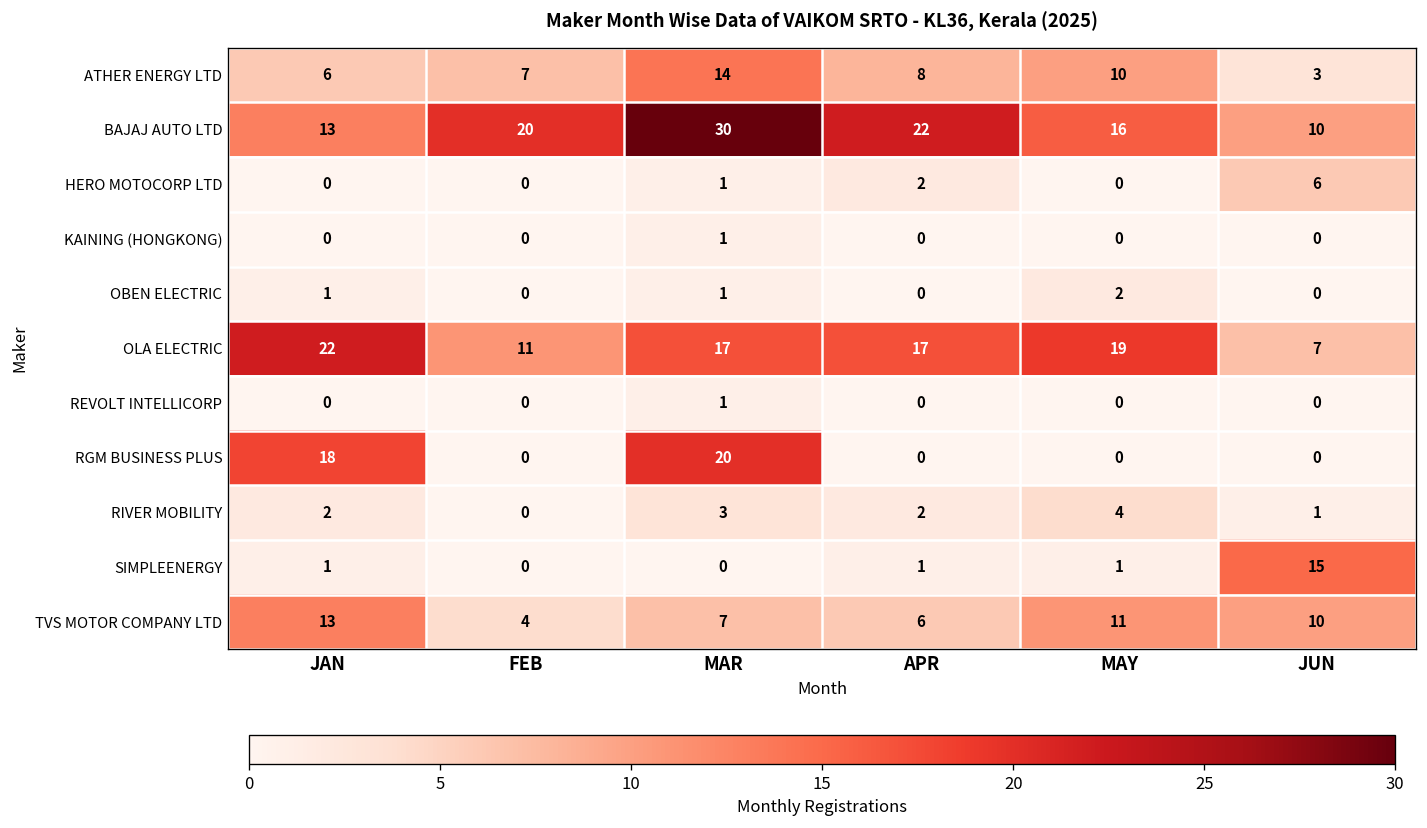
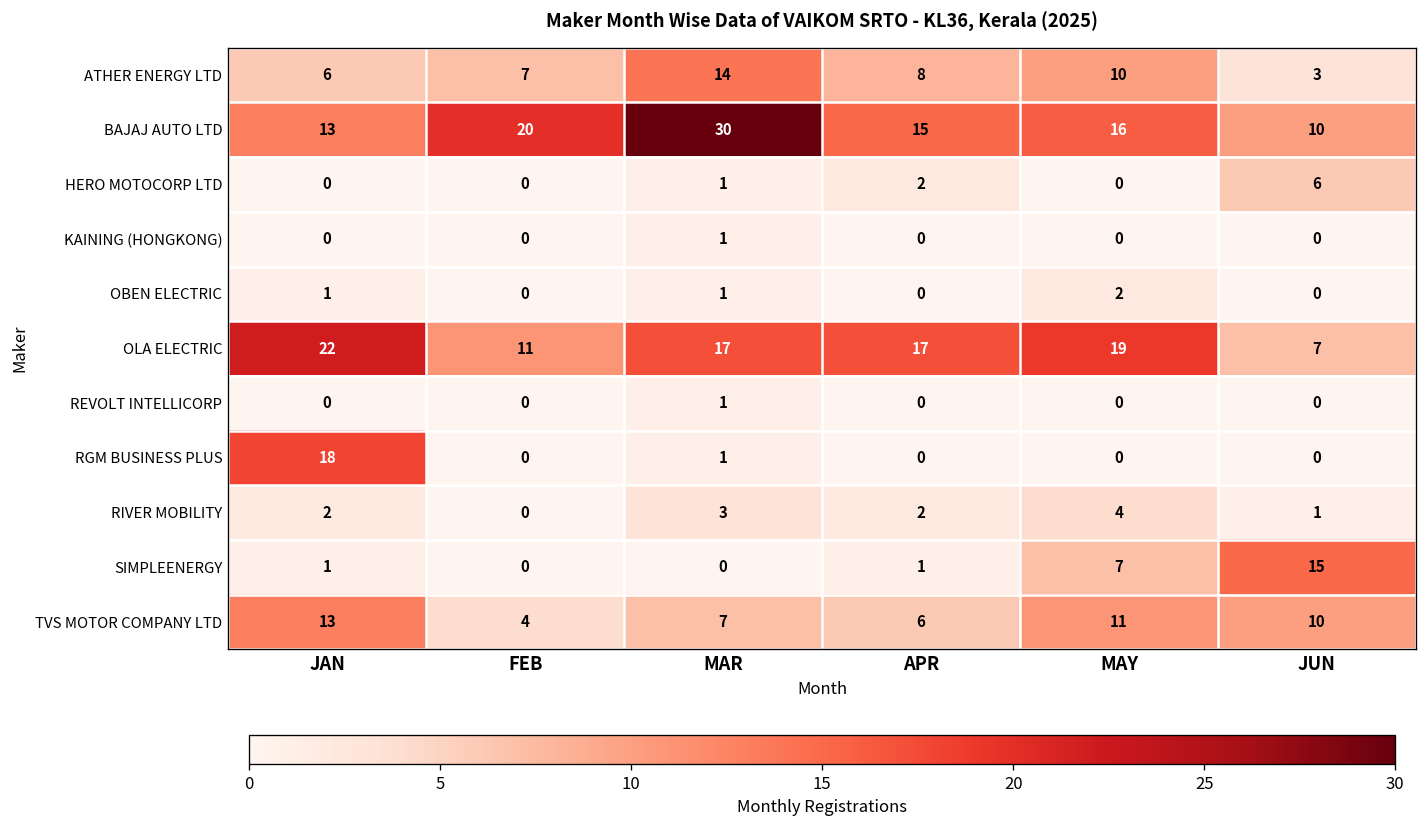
  {
    "ATHER ENERGY LTD": {
      "JAN": 6,
      "FEB": 7,
      "MAR": 14,
      "APR": 8,
      "MAY": 10,
      "JUN": 3
    },
    "BAJAJ AUTO LTD": {
      "JAN": 13,
      "FEB": 20,
      "MAR": 30,
-     "APR": 22,
+     "APR": 15,
      "MAY": 16,
      "JUN": 10
    },
    "HERO MOTOCORP LTD": {
      "JAN": 0,
      "FEB": 0,
      "MAR": 1,
      "APR": 2,
      "MAY": 0,
      "JUN": 6
    },
    "KAINING (HONGKONG)": {
      "JAN": 0,
      "FEB": 0,
      "MAR": 1,
      "APR": 0,
      "MAY": 0,
      "JUN": 0
    },
    "OBEN ELECTRIC": {
      "JAN": 1,
      "FEB": 0,
      "MAR": 1,
      "APR": 0,
      "MAY": 2,
      "JUN": 0
    },
    "OLA ELECTRIC": {
      "JAN": 22,
      "FEB": 11,
      "MAR": 17,
      "APR": 17,
      "MAY": 19,
      "JUN": 7
    },
    "REVOLT INTELLICORP": {
      "JAN": 0,
      "FEB": 0,
      "MAR": 1,
      "APR": 0,
      "MAY": 0,
      "JUN": 0
    },
    "RGM BUSINESS PLUS": {
      "JAN": 18,
      "FEB": 0,
-     "MAR": 20,
+     "MAR": 1,
      "APR": 0,
      "MAY": 0,
      "JUN": 0
    },
    "RIVER MOBILITY": {
      "JAN": 2,
      "FEB": 0,
      "MAR": 3,
      "APR": 2,
      "MAY": 4,
      "JUN": 1
    },
    "SIMPLEENERGY": {
      "JAN": 1,
      "FEB": 0,
      "MAR": 0,
      "APR": 1,
-     "MAY": 1,
+     "MAY": 7,
      "JUN": 15
    },
    "TVS MOTOR COMPANY LTD": {
      "JAN": 13,
      "FEB": 4,
      "MAR": 7,
      "APR": 6,
      "MAY": 11,
      "JUN": 10
    }
  }
